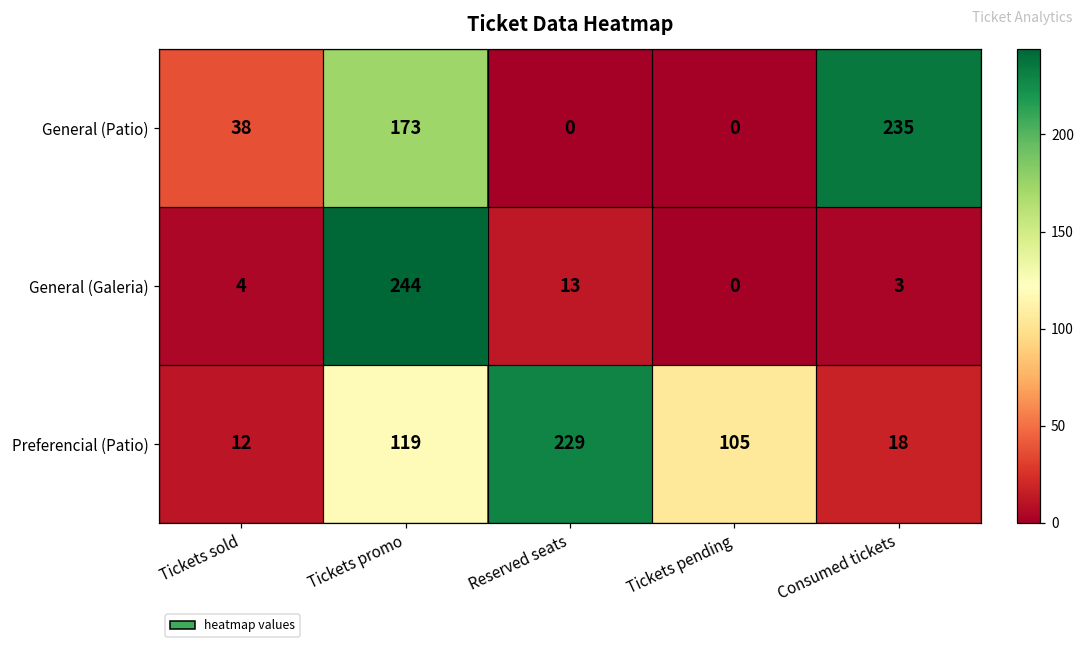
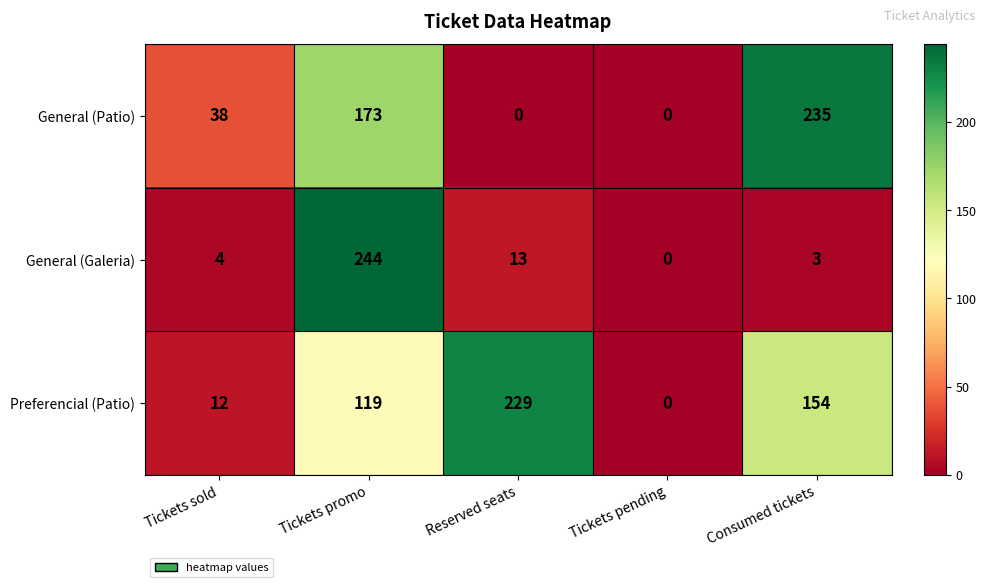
  {
    "General (Patio)": {
      "Tickets sold": 38,
      "Tickets promo": 173,
      "Reserved seats": 0,
      "Tickets pending": 0,
      "Consumed tickets": 235
    },
    "General (Galeria)": {
      "Tickets sold": 4,
      "Tickets promo": 244,
      "Reserved seats": 13,
      "Tickets pending": 0,
      "Consumed tickets": 3
    },
    "Preferencial (Patio)": {
      "Tickets sold": 12,
      "Tickets promo": 119,
      "Reserved seats": 229,
-     "Tickets pending": 105,
-     "Consumed tickets": 18
+     "Tickets pending": 0,
+     "Consumed tickets": 154
    }
  }
